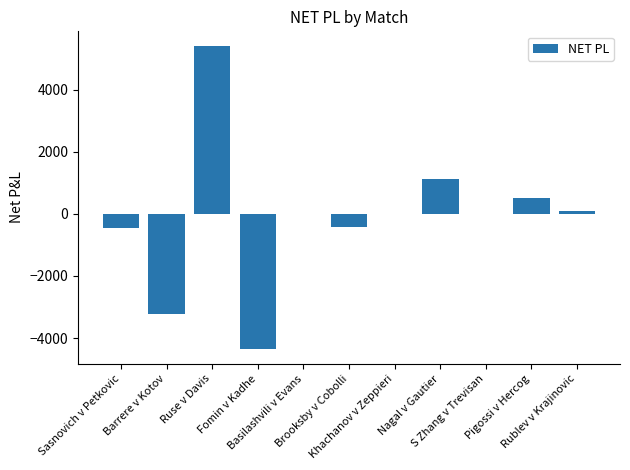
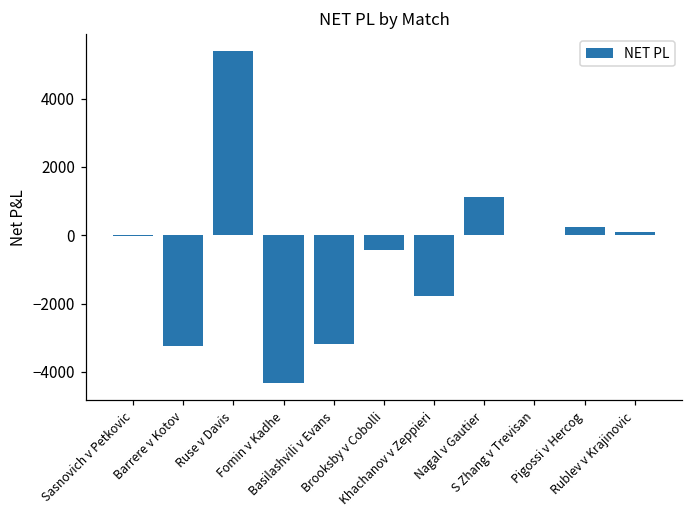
  {
-   "Sasnovich v Petkovic": -500,
+   "Sasnovich v Petkovic": 0,
    "Barrere v Kotov": -3200,
    "Ruse v Davis": 5400,
    "Fomin v Kadhe": -4300,
-   "Basilashvili v Evans": 0,
+   "Basilashvili v Evans": -3200,
    "Brooksby v Cobolli": -400,
-   "Khachanov v Zeppieri": 0,
+   "Khachanov v Zeppieri": -1800,
    "Nagal v Gautier": 1100,
-   "Pigossi v Hercog": 500,
+   "Pigossi v Hercog": 200,
    "Rublev v Krajinovic": 100
  }
